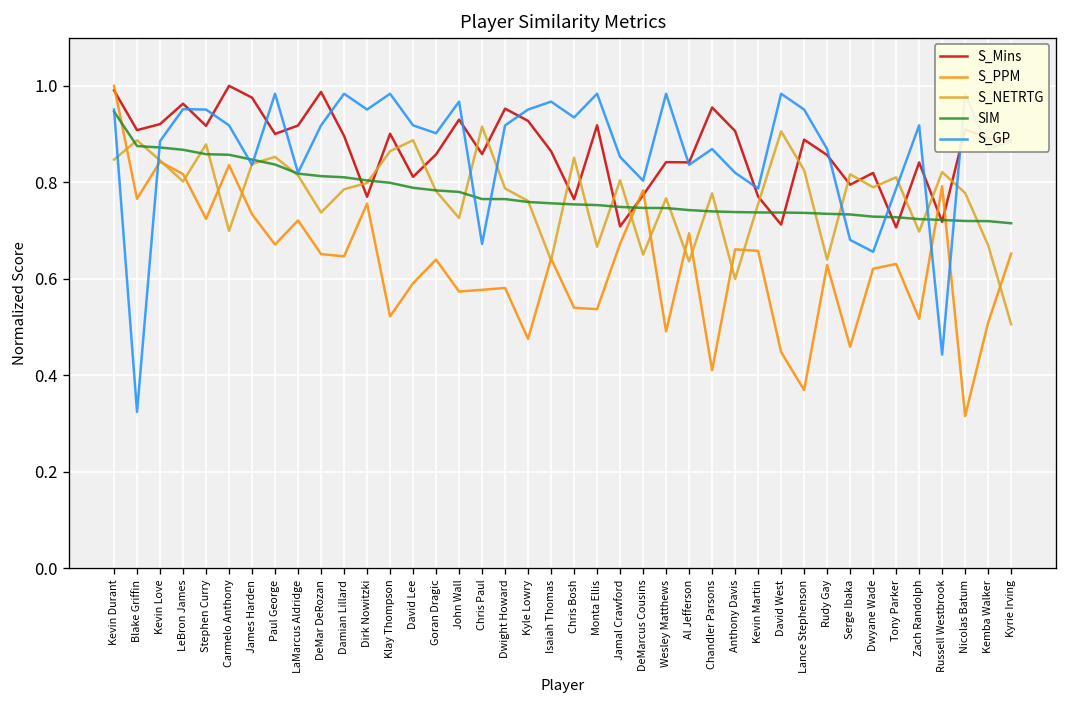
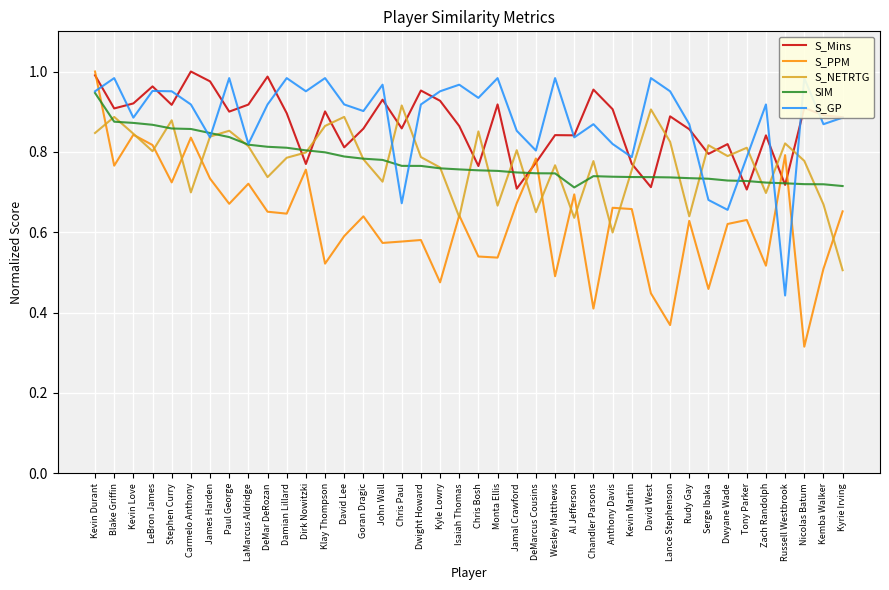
  {
    "S_Mins": {
      "Kevin Durant": 0.99,
      "Blake Griffin": 0.91,
      "Kevin Love": 0.92,
      "LeBron James": 0.96,
      "Stephen Curry": 0.92,
      "Carmelo Anthony": 1.00,
      "James Harden": 0.98,
      "Paul George": 0.90,
      "LaMarcus Aldridge": 0.92,
      "DeMar DeRozan": 0.99,
      "Damian Lillard": 0.90,
      "Dirk Nowitzki": 0.77,
      "Klay Thompson": 0.90,
      "David Lee": 0.81,
      "Goran Dragic": 0.86,
      "John Wall": 0.93,
      "Chris Paul": 0.86,
      "Dwight Howard": 0.95,
      "Kyle Lowry": 0.93,
      "Isaiah Thomas": 0.86,
      "Chris Bosh": 0.76,
      "Monta Ellis": 0.92,
      "Jamal Crawford": 0.71,
      "DeMarcus Cousins": 0.77,
      "Wesley Matthews": 0.84,
      "Chandler Parsons": 0.96,
      "Anthony Davis": 0.91,
      "Kevin Martin": 0.77,
      "David West": 0.71,
      "Lance Stephenson": 0.89,
      "Rudy Gay": 0.86,
      "Serge Ibaka": 0.80,
      "Dwyane Wade": 0.82,
      "Tony Parker": 0.71,
      "Zach Randolph": 0.84
    },
    "SIM": {
      "Blake Griffin": 0.88,
      "Kevin Love": 0.87,
      "LeBron James": 0.87,
      "Stephen Curry": 0.86,
      "Carmelo Anthony": 0.86,
      "James Harden": 0.85,
      "Paul George": 0.84,
      "DeMar DeRozan": 0.81,
      "Damian Lillard": 0.81,
      "Klay Thompson": 0.80,
      "David Lee": 0.79,
      "John Wall": 0.78,
      "Chris Paul": 0.77,
      "Dwight Howard": 0.77,
      "Isaiah Thomas": 0.76,
      "Chris Bosh": 0.75,
      "Monta Ellis": 0.75,
      "Jamal Crawford": 0.75,
      "DeMarcus Cousins": 0.75,
      "Wesley Matthews": 0.75,
-     "Al Jefferson": 0.74,
+     "Al Jefferson": 0.71,
      "Chandler Parsons": 0.74,
      "Anthony Davis": 0.74,
      "Kevin Martin": 0.74,
      "David West": 0.74,
      "Lance Stephenson": 0.74,
      "Rudy Gay": 0.73,
      "Serge Ibaka": 0.73,
      "Dwyane Wade": 0.73,
      "Tony Parker": 0.73,
      "Zach Randolph": 0.72,
      "Nicolas Batum": 0.72,
      "Kemba Walker": 0.72,
      "Kyrie Irving": 0.72
    },
    "S_GP": {
-     "Blake Griffin": 0.32,
+     "Blake Griffin": 0.98,
      "Kevin Love": 0.89,
      "LeBron James": 0.95,
      "Stephen Curry": 0.95,
      "Carmelo Anthony": 0.92,
      "Paul George": 0.98,
      "DeMar DeRozan": 0.92,
      "Damian Lillard": 0.98,
      "Dirk Nowitzki": 0.95,
      "Klay Thompson": 0.98,
      "David Lee": 0.92,
      "Goran Dragic": 0.90,
      "John Wall": 0.97,
      "Chris Paul": 0.67,
      "Dwight Howard": 0.92,
      "Kyle Lowry": 0.95,
      "Isaiah Thomas": 0.97,
      "Chris Bosh": 0.93,
      "Monta Ellis": 0.98,
      "Jamal Crawford": 0.85,
      "DeMarcus Cousins": 0.80,
      "Wesley Matthews": 0.98,
      "Chandler Parsons": 0.87,
      "Anthony Davis": 0.82,
      "Kevin Martin": 0.79,
      "David West": 0.98,
      "Lance Stephenson": 0.95,
      "Rudy Gay": 0.87,
      "Serge Ibaka": 0.68,
      "Dwyane Wade": 0.66,
      "Tony Parker": 0.79,
      "Zach Randolph": 0.92,
      "Russell Westbrook": 0.44,
      "Kemba Walker": 0.87
    }
  }
